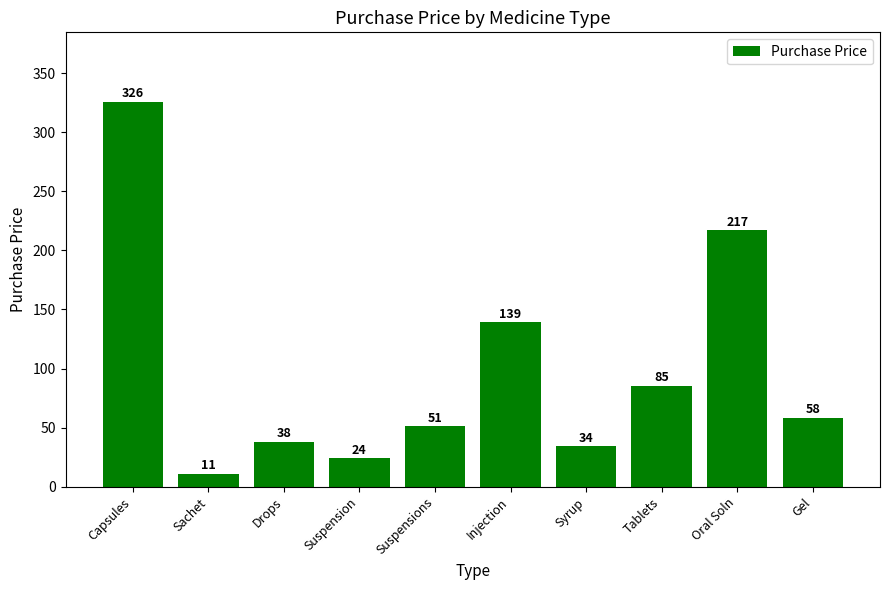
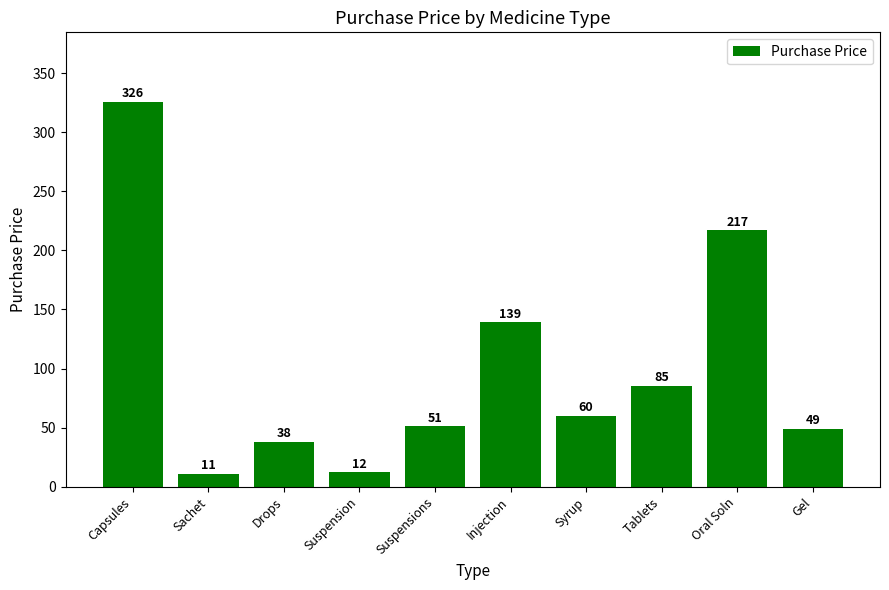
  {
    "Capsules": 326,
    "Sachet": 11,
    "Drops": 38,
-   "Suspension": 24,
+   "Suspension": 12,
    "Suspensions": 51,
    "Injection": 139,
-   "Syrup": 34,
+   "Syrup": 60,
    "Tablets": 85,
    "Oral Soln": 217,
-   "Gel": 58
+   "Gel": 49
  }
